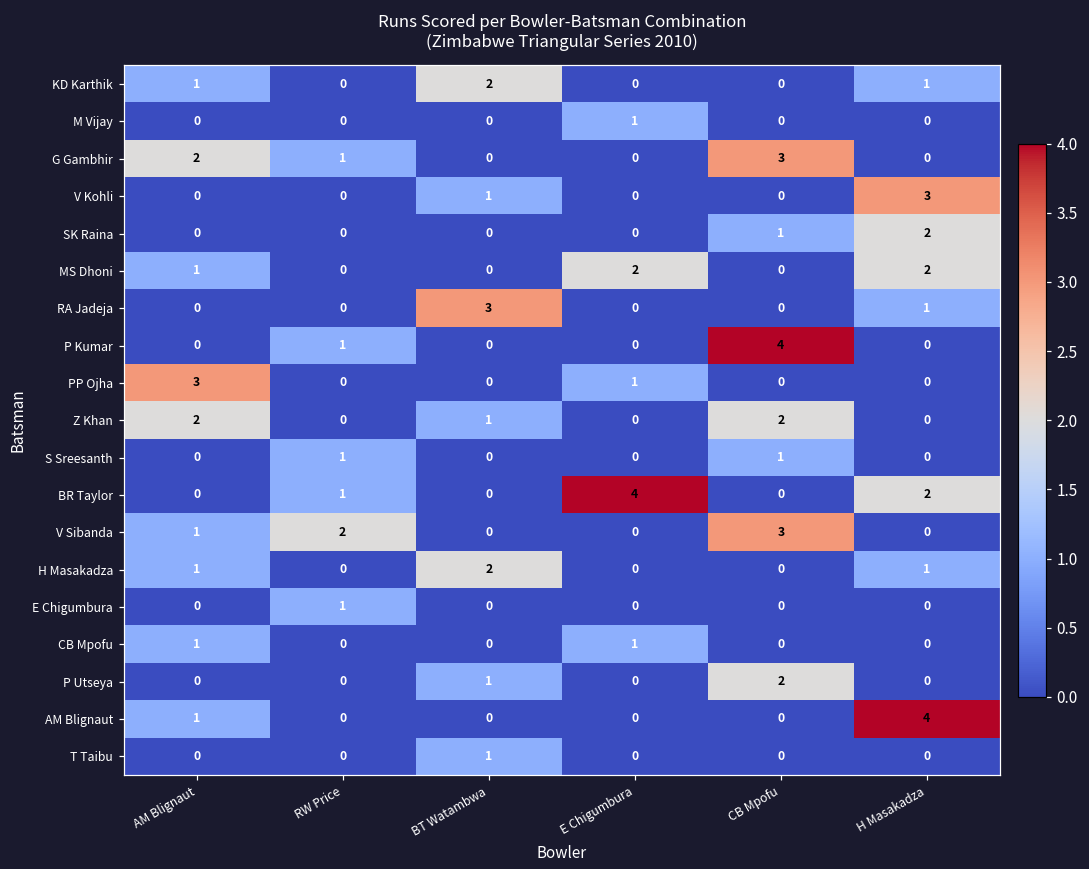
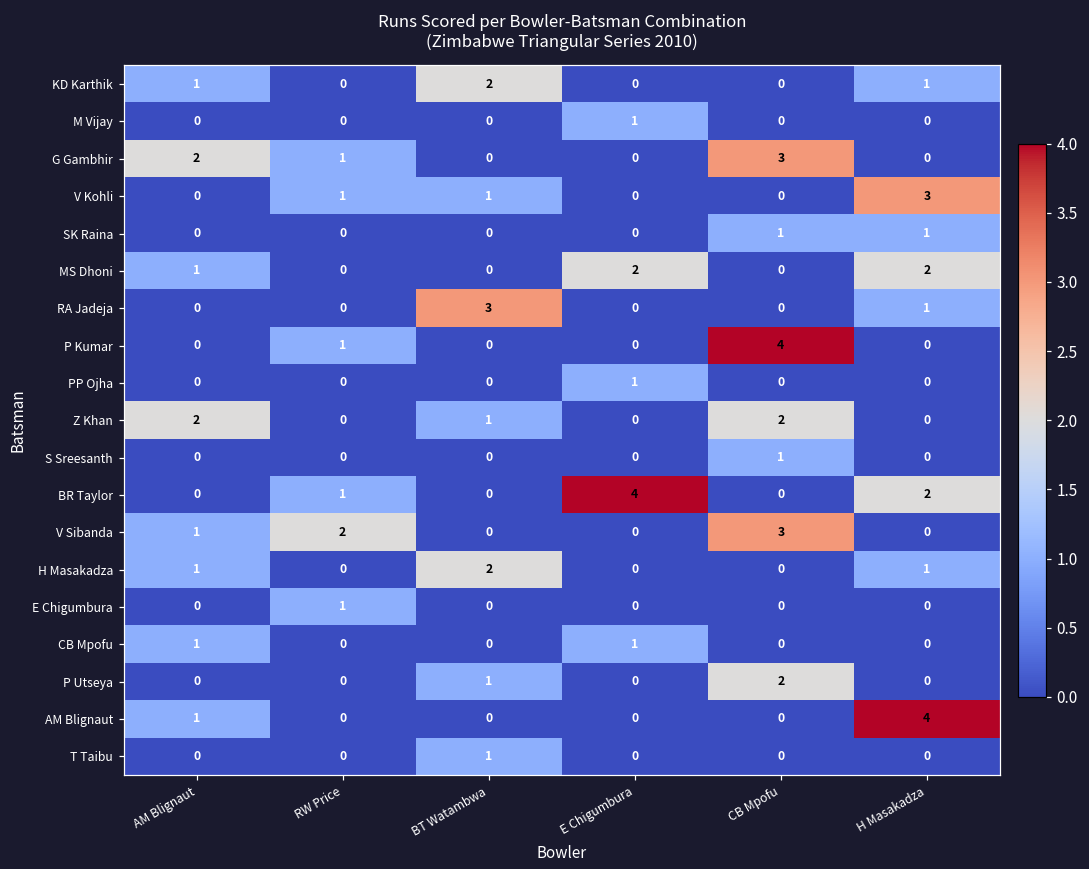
  {
    "KD Karthik": {
      "AM Blignaut": 1,
      "RW Price": 0,
      "BT Watambwa": 2,
      "E Chigumbura": 0,
      "CB Mpofu": 0,
      "H Masakadza": 1
    },
    "M Vijay": {
      "AM Blignaut": 0,
      "RW Price": 0,
      "BT Watambwa": 0,
      "E Chigumbura": 1,
      "CB Mpofu": 0,
      "H Masakadza": 0
    },
    "G Gambhir": {
      "AM Blignaut": 2,
      "RW Price": 1,
      "BT Watambwa": 0,
      "E Chigumbura": 0,
      "CB Mpofu": 3,
      "H Masakadza": 0
    },
    "V Kohli": {
      "AM Blignaut": 0,
-     "RW Price": 0,
+     "RW Price": 1,
      "BT Watambwa": 1,
      "E Chigumbura": 0,
      "CB Mpofu": 0,
      "H Masakadza": 3
    },
    "SK Raina": {
      "AM Blignaut": 0,
      "RW Price": 0,
      "BT Watambwa": 0,
      "E Chigumbura": 0,
      "CB Mpofu": 1,
-     "H Masakadza": 2
+     "H Masakadza": 1
    },
    "MS Dhoni": {
      "AM Blignaut": 1,
      "RW Price": 0,
      "BT Watambwa": 0,
      "E Chigumbura": 2,
      "CB Mpofu": 0,
      "H Masakadza": 2
    },
    "RA Jadeja": {
      "AM Blignaut": 0,
      "RW Price": 0,
      "BT Watambwa": 3,
      "E Chigumbura": 0,
      "CB Mpofu": 0,
      "H Masakadza": 1
    },
    "P Kumar": {
      "AM Blignaut": 0,
      "RW Price": 1,
      "BT Watambwa": 0,
      "E Chigumbura": 0,
      "CB Mpofu": 4,
      "H Masakadza": 0
    },
    "PP Ojha": {
-     "AM Blignaut": 3,
+     "AM Blignaut": 0,
      "RW Price": 0,
      "BT Watambwa": 0,
      "E Chigumbura": 1,
      "CB Mpofu": 0,
      "H Masakadza": 0
    },
    "Z Khan": {
      "AM Blignaut": 2,
      "RW Price": 0,
      "BT Watambwa": 1,
      "E Chigumbura": 0,
      "CB Mpofu": 2,
      "H Masakadza": 0
    },
    "S Sreesanth": {
      "AM Blignaut": 0,
-     "RW Price": 1,
+     "RW Price": 0,
      "BT Watambwa": 0,
      "E Chigumbura": 0,
      "CB Mpofu": 1,
      "H Masakadza": 0
    },
    "BR Taylor": {
      "AM Blignaut": 0,
      "RW Price": 1,
      "BT Watambwa": 0,
      "E Chigumbura": 4,
      "CB Mpofu": 0,
      "H Masakadza": 2
    },
    "V Sibanda": {
      "AM Blignaut": 1,
      "RW Price": 2,
      "BT Watambwa": 0,
      "E Chigumbura": 0,
      "CB Mpofu": 3,
      "H Masakadza": 0
    },
    "H Masakadza": {
      "AM Blignaut": 1,
      "RW Price": 0,
      "BT Watambwa": 2,
      "E Chigumbura": 0,
      "CB Mpofu": 0,
      "H Masakadza": 1
    },
    "E Chigumbura": {
      "AM Blignaut": 0,
      "RW Price": 1,
      "BT Watambwa": 0,
      "E Chigumbura": 0,
      "CB Mpofu": 0,
      "H Masakadza": 0
    },
    "CB Mpofu": {
      "AM Blignaut": 1,
      "RW Price": 0,
      "BT Watambwa": 0,
      "E Chigumbura": 1,
      "CB Mpofu": 0,
      "H Masakadza": 0
    },
    "P Utseya": {
      "AM Blignaut": 0,
      "RW Price": 0,
      "BT Watambwa": 1,
      "E Chigumbura": 0,
      "CB Mpofu": 2,
      "H Masakadza": 0
    },
    "AM Blignaut": {
      "AM Blignaut": 1,
      "RW Price": 0,
      "BT Watambwa": 0,
      "E Chigumbura": 0,
      "CB Mpofu": 0,
      "H Masakadza": 4
    },
    "T Taibu": {
      "AM Blignaut": 0,
      "RW Price": 0,
      "BT Watambwa": 1,
      "E Chigumbura": 0,
      "CB Mpofu": 0,
      "H Masakadza": 0
    }
  }
